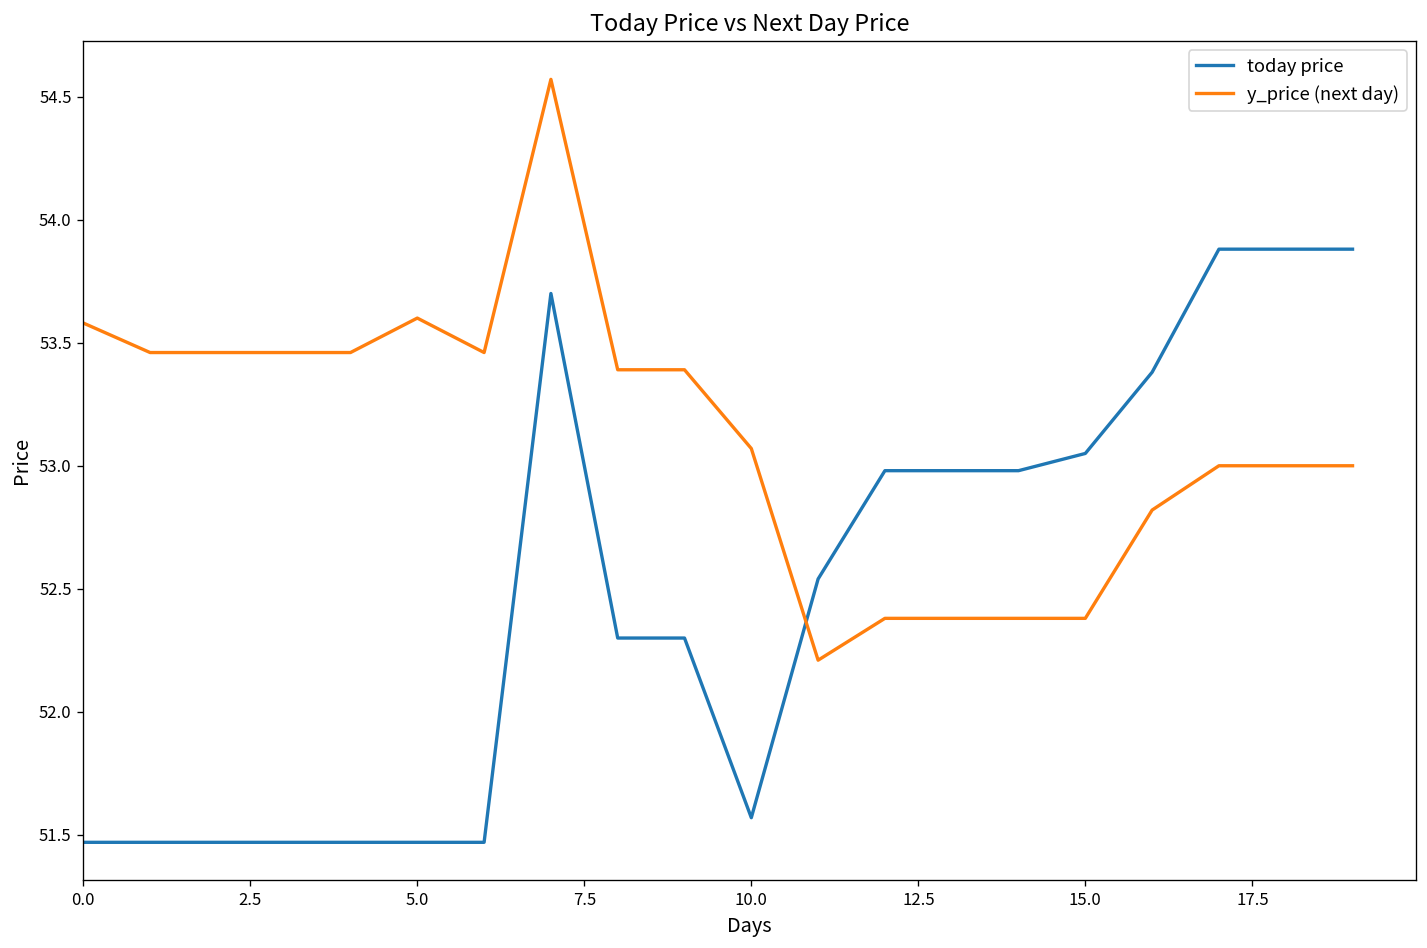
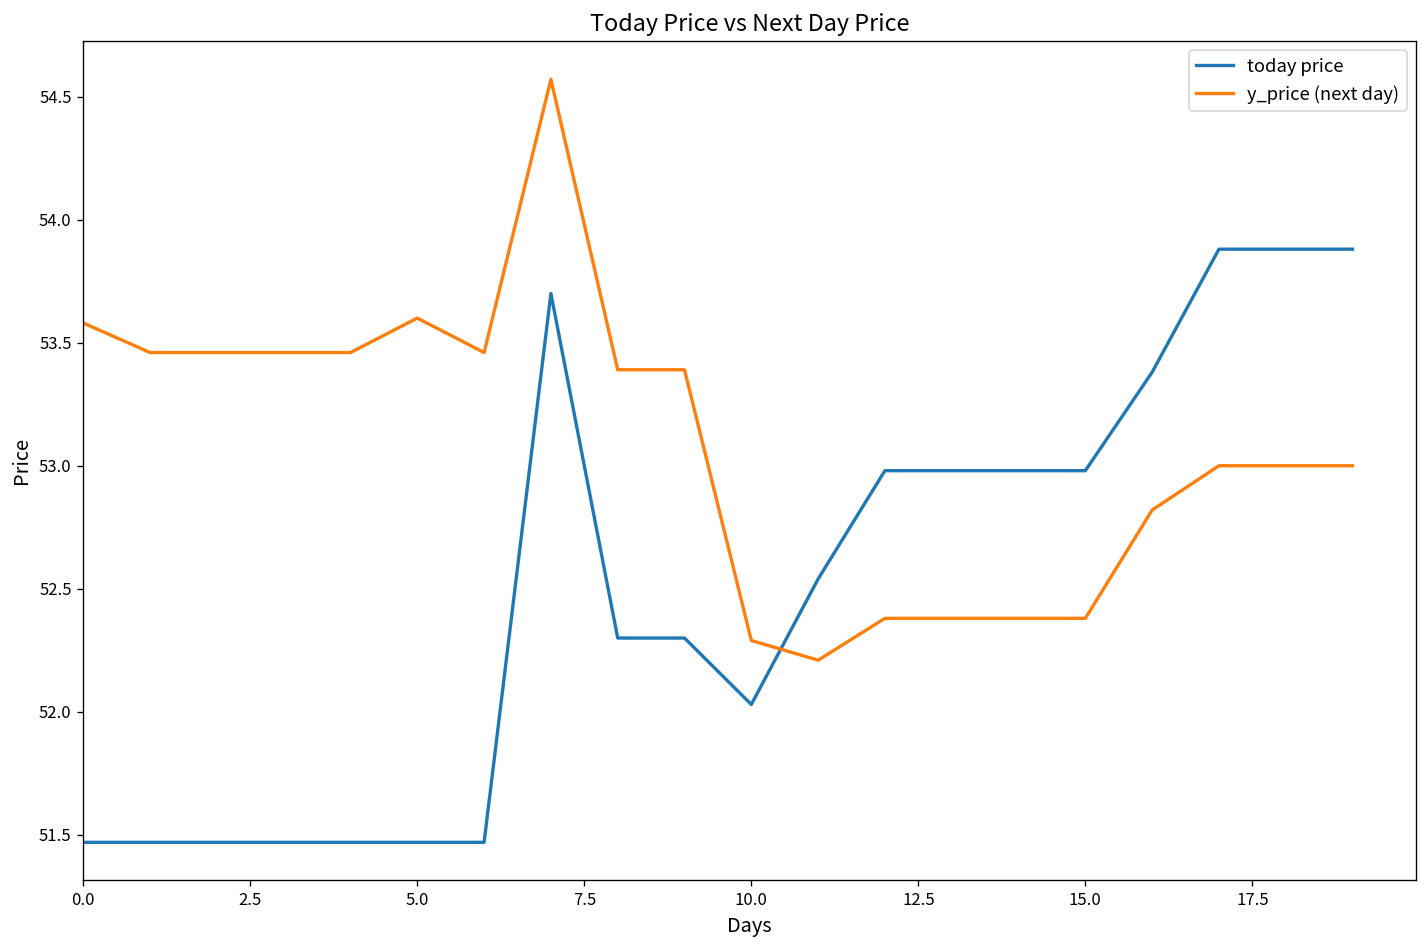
  {
    "today price": {
      "0.0": 51.47,
      "5.0": 51.47,
-     "10.0": 51.57,
-     "15.0": 53.05
+     "10.0": 52.03,
+     "15.0": 52.98
    },
    "y_price (next day)": {
      "0.0": 53.58,
      "5.0": 53.60,
-     "10.0": 53.07,
+     "10.0": 52.29,
      "15.0": 52.38
    }
  }
